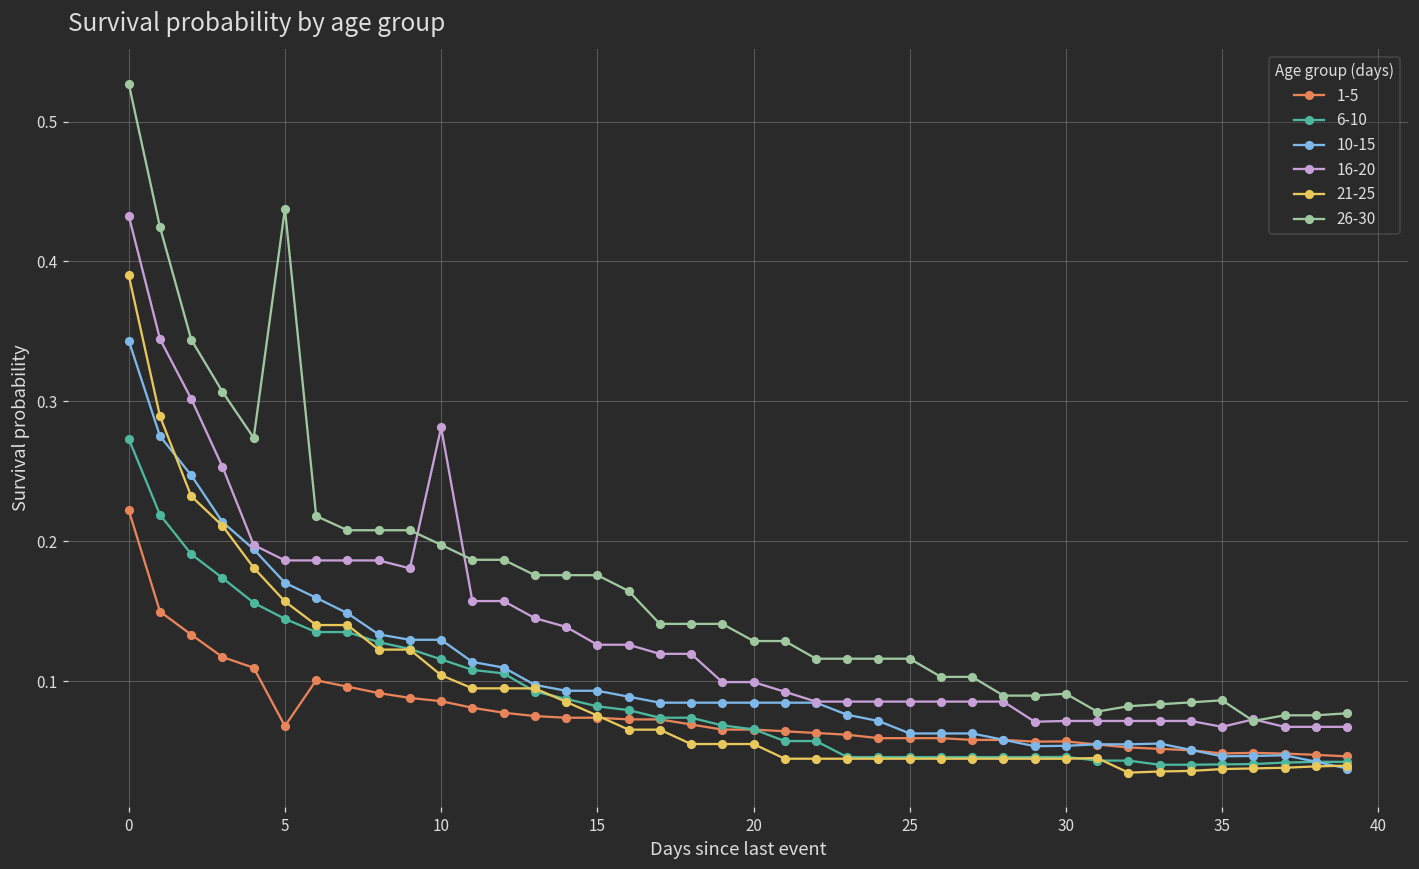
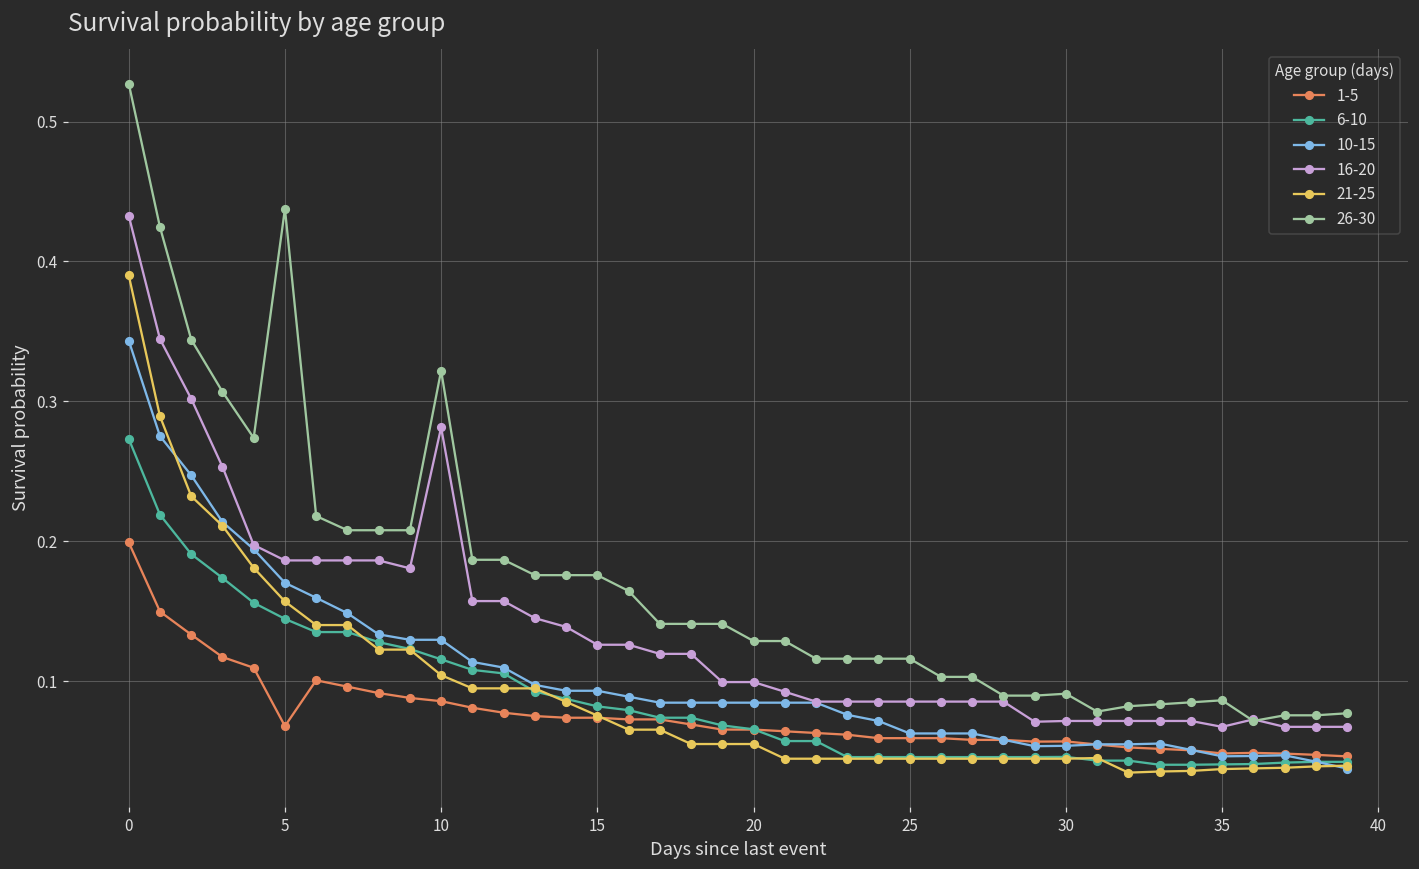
  {
    "1-5": {
-     "0": 0.222,
+     "0": 0.199,
      "5": 0.068,
      "10": 0.086,
      "25": 0.059,
      "30": 0.057,
      "35": 0.048
    },
    "6-10": {
      "0": 0.273,
      "5": 0.144,
      "10": 0.115,
      "15": 0.082,
      "35": 0.040
    },
    "10-15": {
      "0": 0.343,
      "5": 0.170,
      "10": 0.129,
      "15": 0.093,
      "20": 0.085,
      "25": 0.063,
      "30": 0.054,
      "35": 0.046
    },
    "16-20": {
      "0": 0.433,
      "5": 0.186,
      "10": 0.281,
      "15": 0.126,
      "20": 0.099,
      "25": 0.085,
      "30": 0.071,
      "35": 0.067
    },
    "21-25": {
      "0": 0.390,
      "5": 0.157,
      "10": 0.104,
      "20": 0.055,
      "35": 0.037
    },
    "26-30": {
      "0": 0.527,
      "5": 0.438,
-     "10": 0.197,
+     "10": 0.322,
      "15": 0.176,
      "20": 0.129,
      "25": 0.116,
      "30": 0.091,
      "35": 0.086
    }
  }
